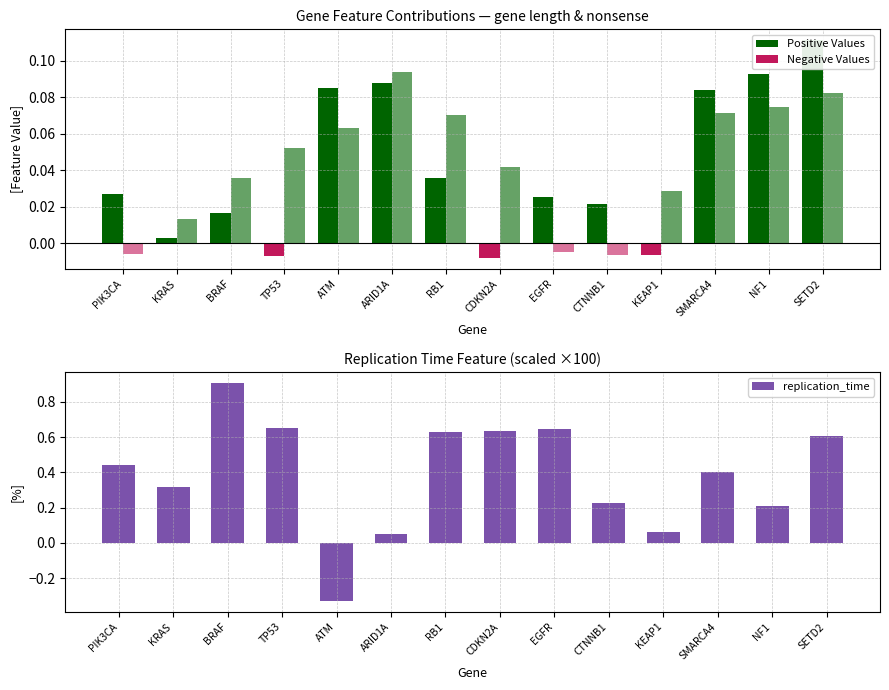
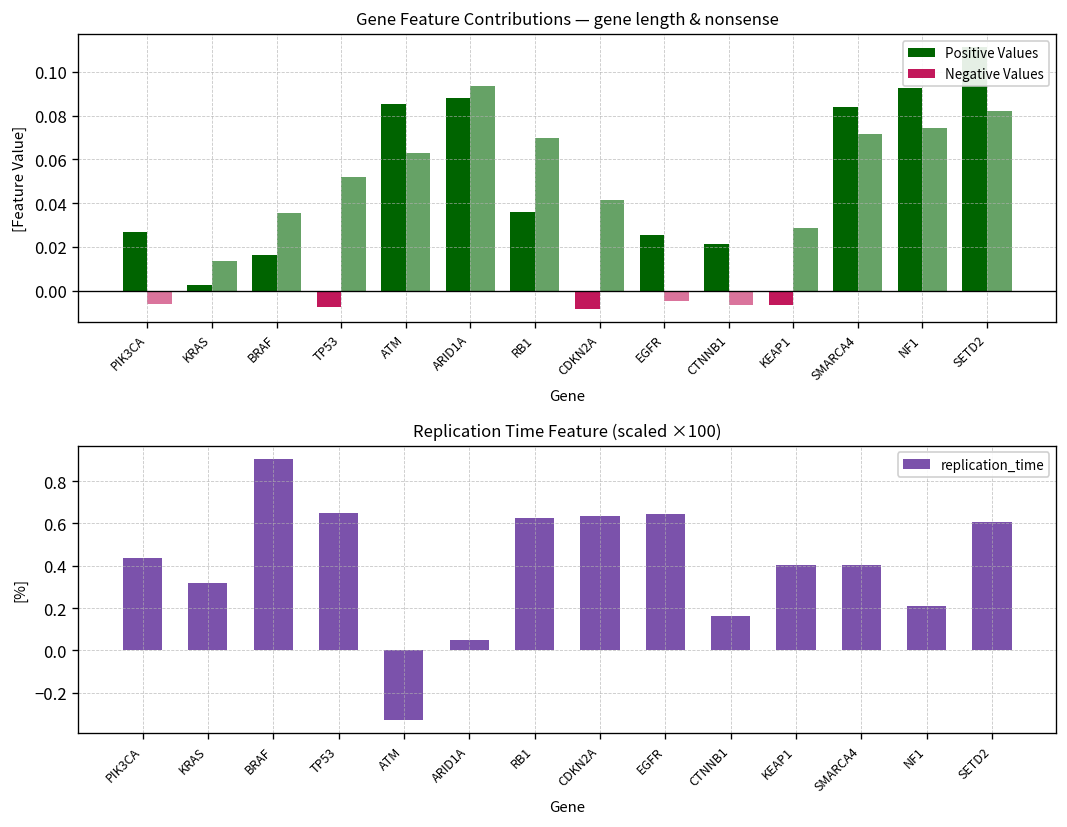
  {
    "Replication Time Feature (scaled ×100)": {
      "PIK3CA": 0.44,
      "KRAS": 0.32,
      "BRAF": 0.91,
      "TP53": 0.65,
      "ATM": -0.33,
      "ARID1A": 0.05,
      "RB1": 0.63,
      "CDKN2A": 0.64,
      "EGFR": 0.64,
-     "CTNNB1": 0.22,
-     "KEAP1": 0.06,
+     "CTNNB1": 0.16,
+     "KEAP1": 0.40,
      "SMARCA4": 0.40,
      "NF1": 0.21,
      "SETD2": 0.61
    }
  }
